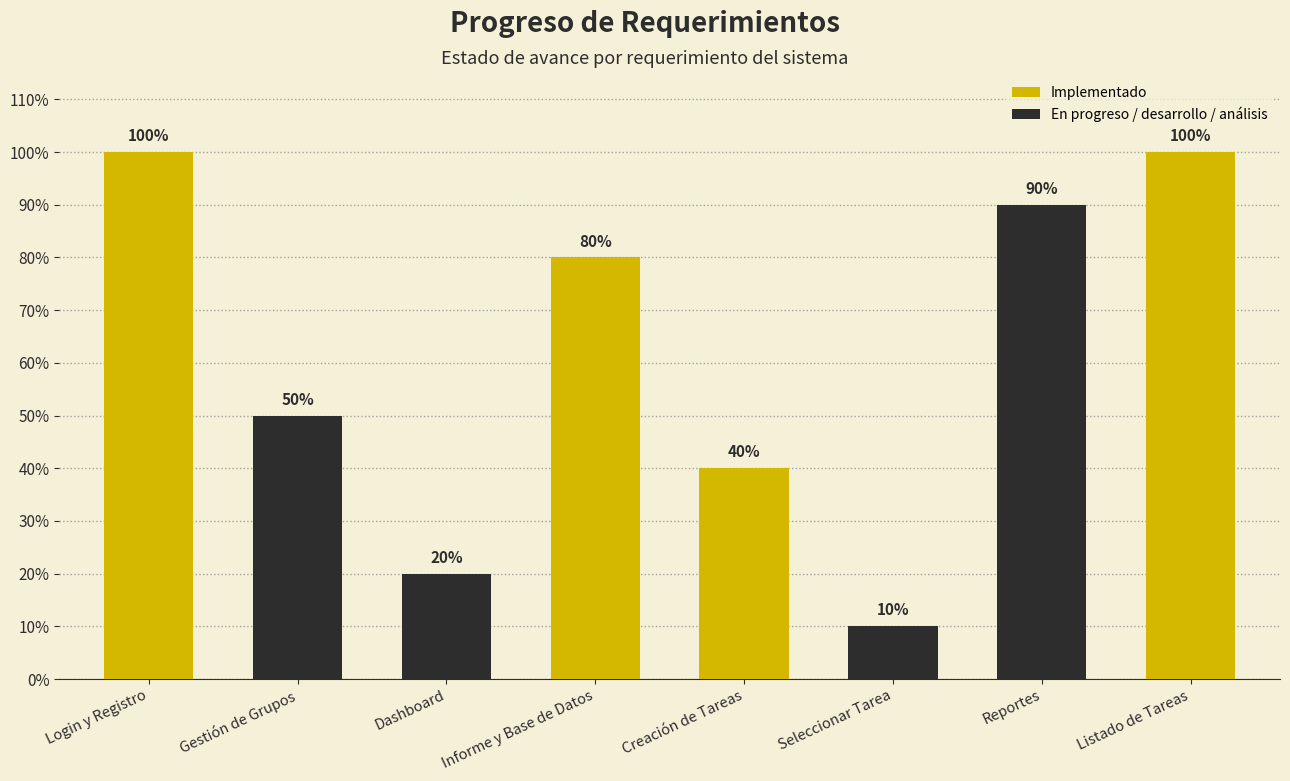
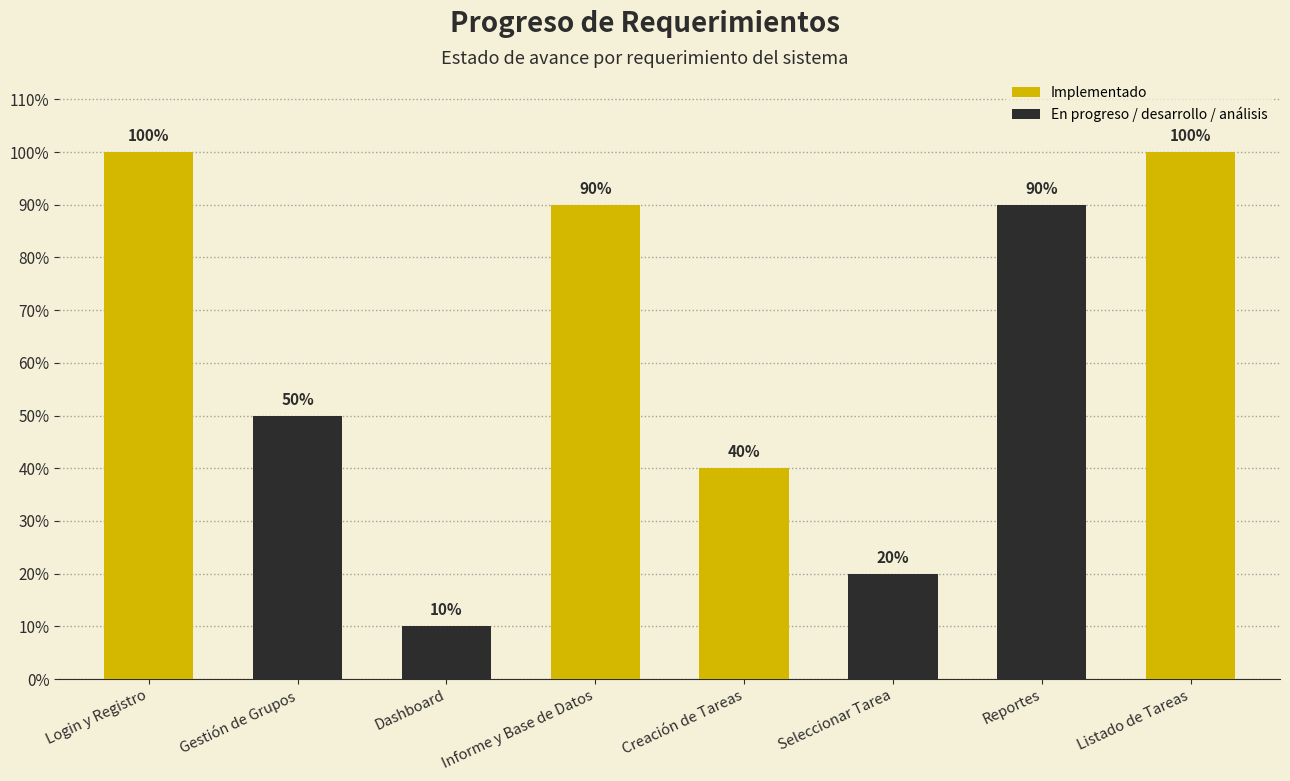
  {
    "Login y Registro": "100%",
    "Gestión de Grupos": "50%",
-   "Dashboard": "20%",
-   "Informe y Base de Datos": "80%",
+   "Dashboard": "10%",
+   "Informe y Base de Datos": "90%",
    "Creación de Tareas": "40%",
-   "Seleccionar Tarea": "10%",
+   "Seleccionar Tarea": "20%",
    "Reportes": "90%",
    "Listado de Tareas": "100%"
  }
